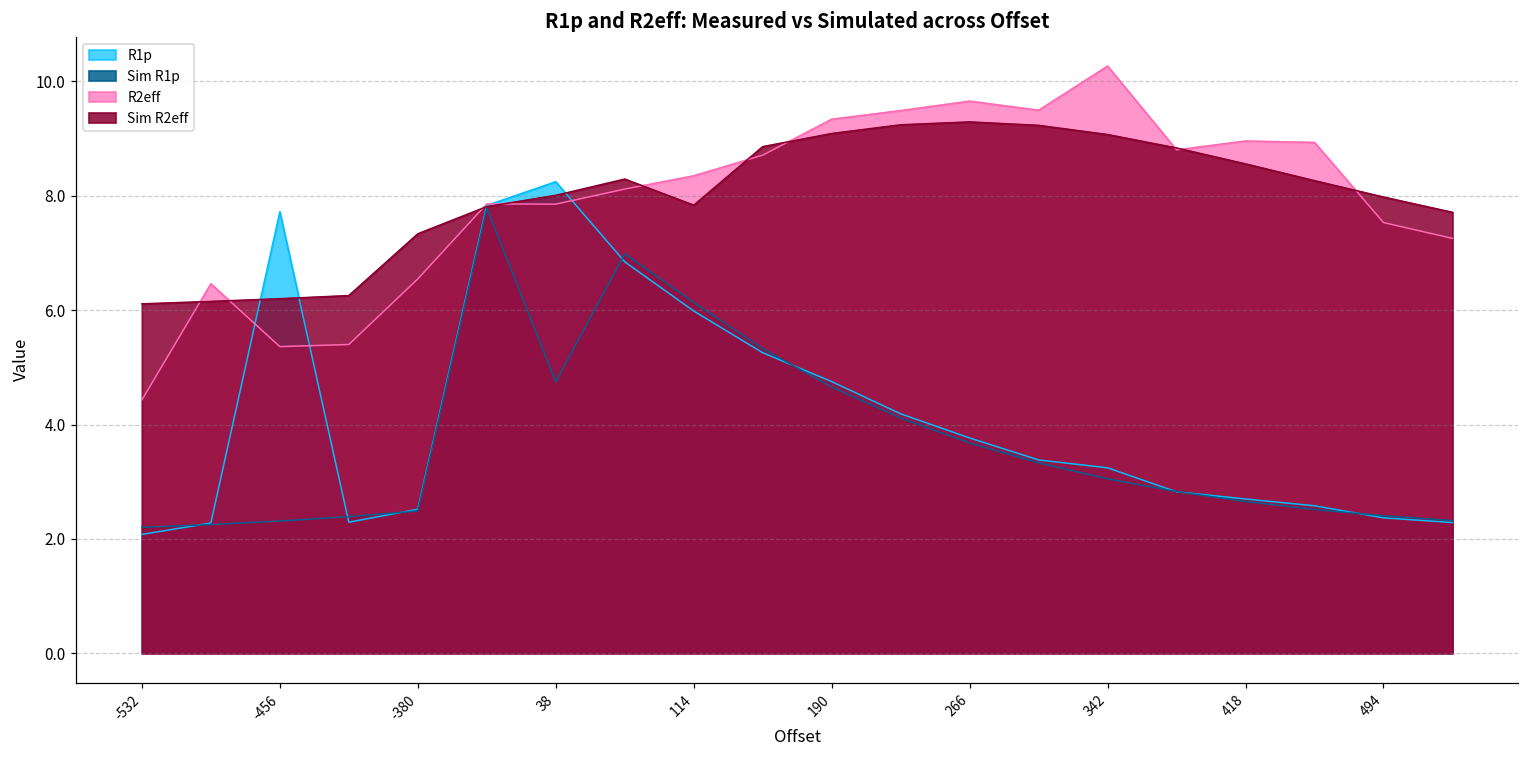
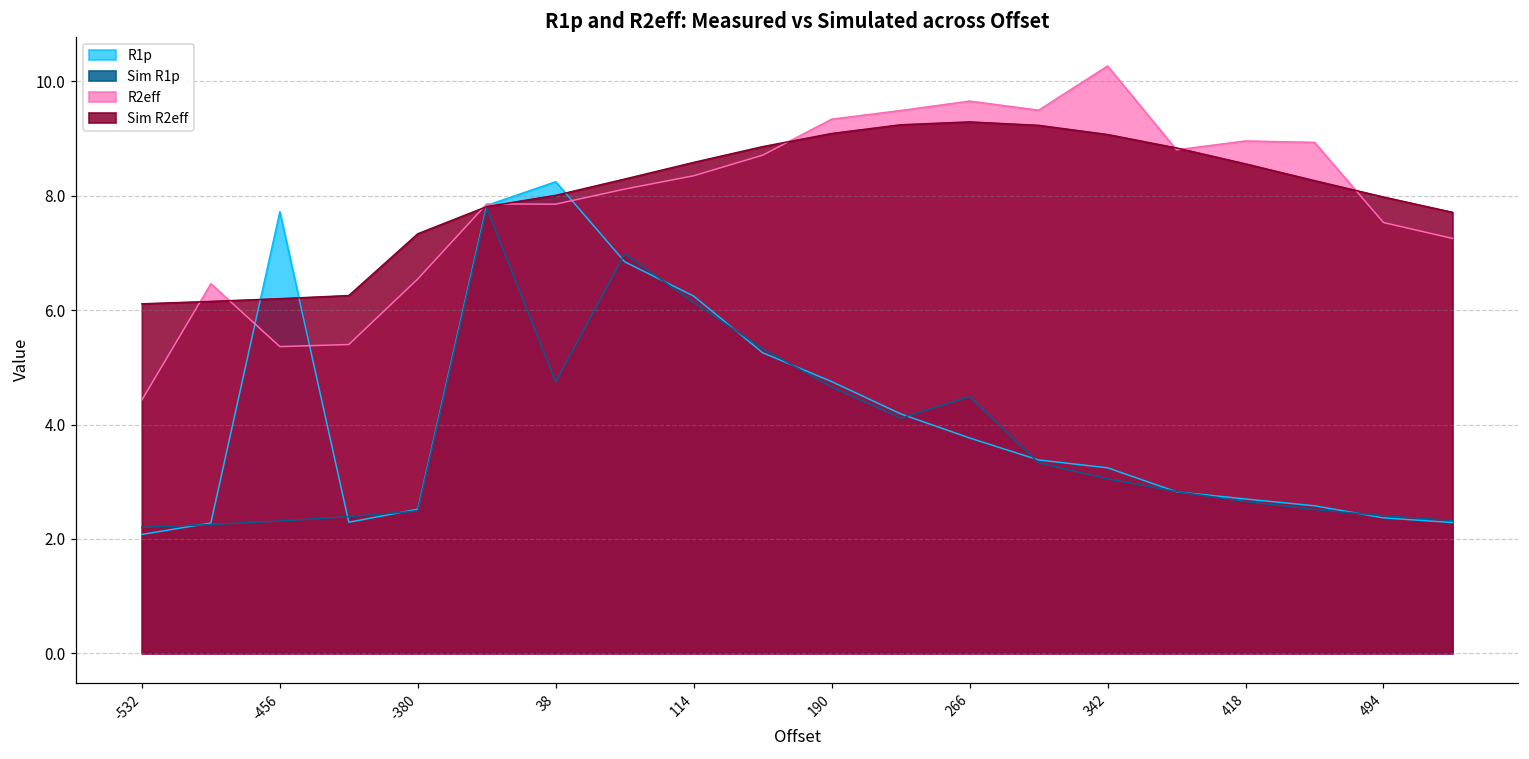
  {
    "R1p": {
      "-532": 2.1,
      "-456": 7.7,
      "38": 8.2,
-     "114": 6.0,
+     "114": 6.2,
      "190": 4.8,
      "266": 3.8,
      "342": 3.2
    },
    "Sim R1p": {
      "-532": 2.2,
      "-456": 2.3,
      "38": 4.7,
      "114": 6.1,
      "190": 4.7,
-     "266": 3.7,
+     "266": 4.5,
      "342": 3.1
    },
    "R2eff": {
      "-532": 4.4,
      "-456": 5.4,
      "-380": 6.5,
      "38": 7.9,
      "114": 8.4,
      "190": 9.3,
      "266": 9.7,
      "342": 10.3,
      "418": 9.0,
      "494": 7.5
    },
    "Sim R2eff": {
      "-532": 6.1,
      "-456": 6.2,
      "-380": 7.3,
      "38": 8.0,
-     "114": 7.8,
+     "114": 8.6,
      "190": 9.1,
      "266": 9.3,
      "342": 9.1,
      "418": 8.6,
      "494": 8.0
    }
  }
